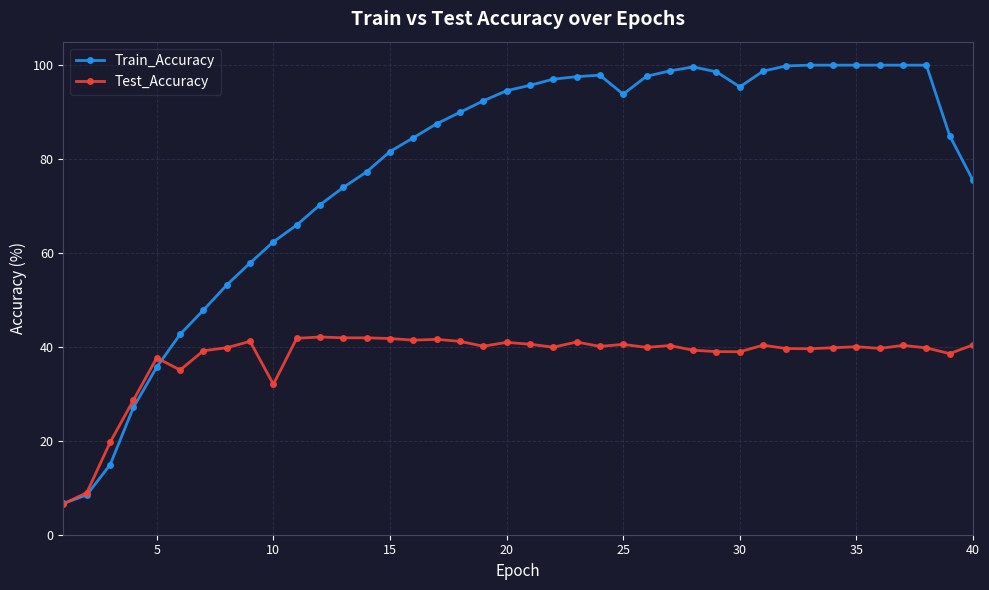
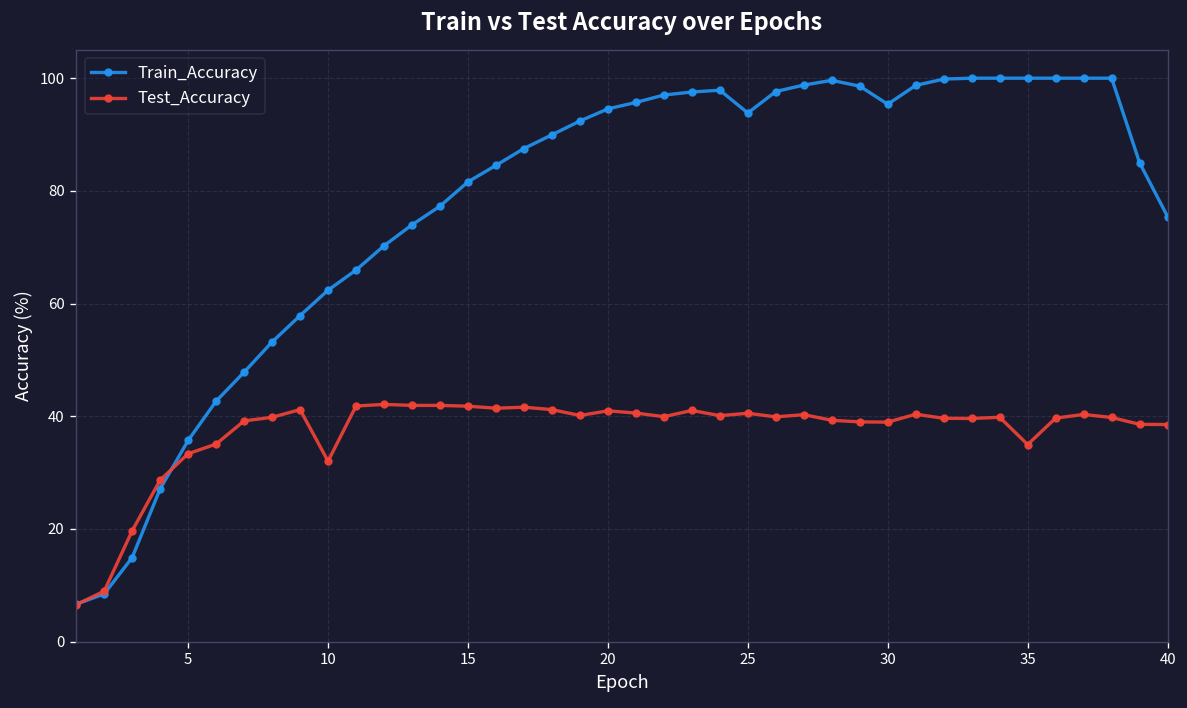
  {
    "Train_Accuracy": {
      "5": 36,
      "10": 62,
      "15": 82,
      "20": 95,
      "25": 94,
      "30": 95,
      "35": 100,
      "40": 75
    },
    "Test_Accuracy": {
-     "5": 38,
+     "5": 33,
      "10": 32,
      "15": 42,
      "20": 41,
      "25": 41,
      "30": 39,
-     "35": 40,
-     "40": 40
+     "35": 35,
+     "40": 39
    }
  }
